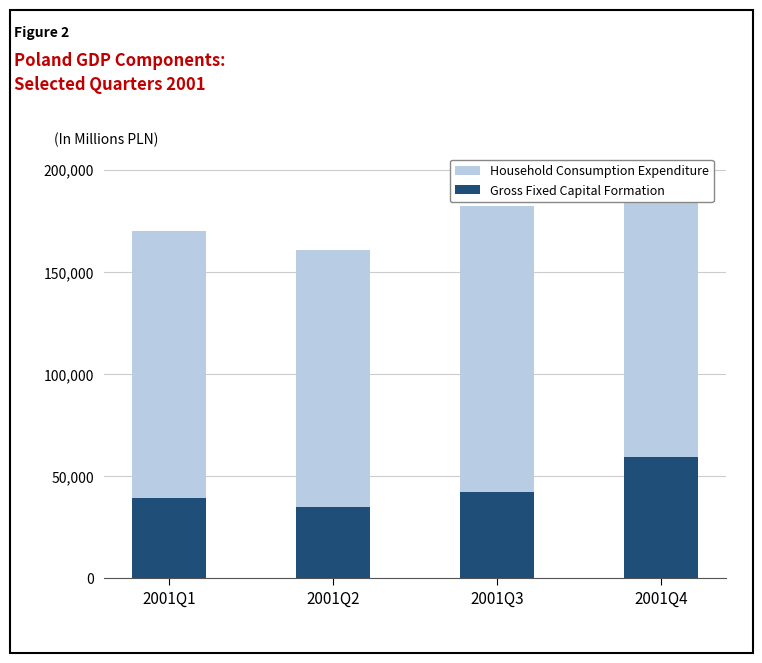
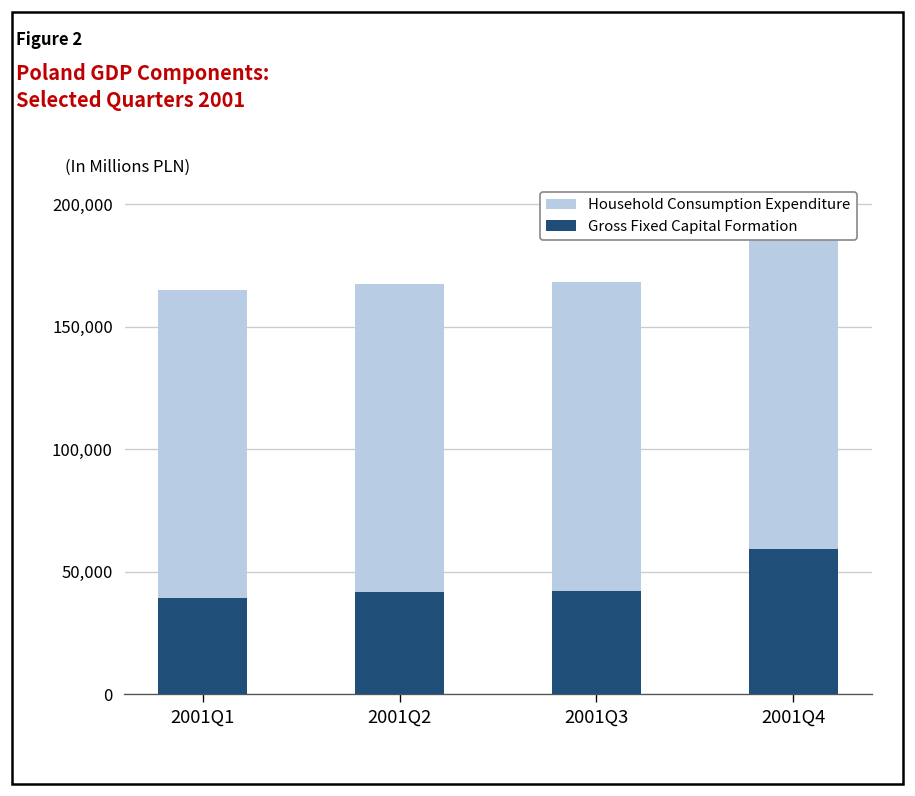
  {
    "Gross Fixed Capital Formation": {
      "2001Q1": "39,000",
-     "2001Q2": "35,000",
+     "2001Q2": "42,000",
      "2001Q3": "42,000",
      "2001Q4": "59,000"
    },
    "Household Consumption Expenditure": {
-     "2001Q1": "131,000",
+     "2001Q1": "126,000",
      "2001Q2": "126,000",
-     "2001Q3": "140,000"
+     "2001Q3": "126,000"
    }
  }
